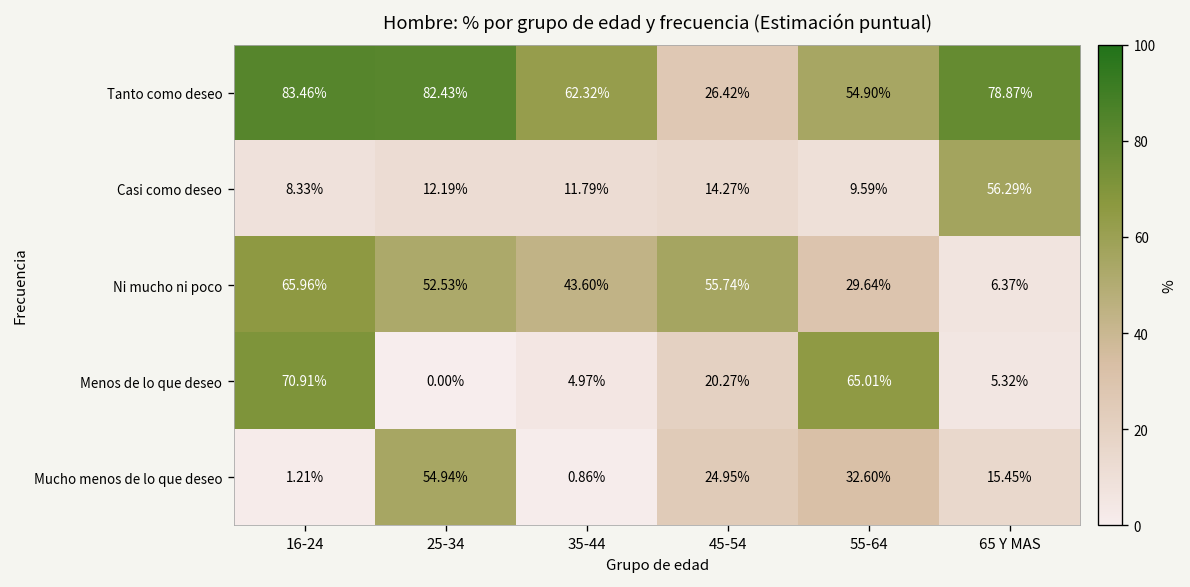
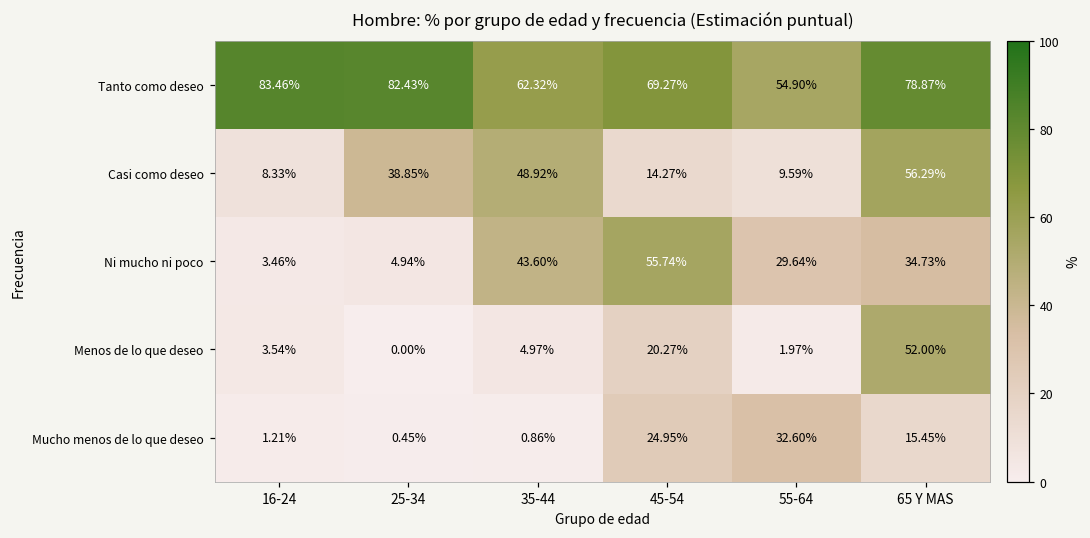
  {
    "Tanto como deseo": {
      "16-24": "83.46%",
      "25-34": "82.43%",
      "35-44": "62.32%",
-     "45-54": "26.42%",
+     "45-54": "69.27%",
      "55-64": "54.90%",
      "65 Y MAS": "78.87%"
    },
    "Casi como deseo": {
      "16-24": "8.33%",
-     "25-34": "12.19%",
-     "35-44": "11.79%",
+     "25-34": "38.85%",
+     "35-44": "48.92%",
      "45-54": "14.27%",
      "55-64": "9.59%",
      "65 Y MAS": "56.29%"
    },
    "Ni mucho ni poco": {
-     "16-24": "65.96%",
-     "25-34": "52.53%",
+     "16-24": "3.46%",
+     "25-34": "4.94%",
      "35-44": "43.60%",
      "45-54": "55.74%",
      "55-64": "29.64%",
-     "65 Y MAS": "6.37%"
+     "65 Y MAS": "34.73%"
    },
    "Menos de lo que deseo": {
-     "16-24": "70.91%",
+     "16-24": "3.54%",
      "25-34": "0.00%",
      "35-44": "4.97%",
      "45-54": "20.27%",
-     "55-64": "65.01%",
-     "65 Y MAS": "5.32%"
+     "55-64": "1.97%",
+     "65 Y MAS": "52.00%"
    },
    "Mucho menos de lo que deseo": {
      "16-24": "1.21%",
-     "25-34": "54.94%",
+     "25-34": "0.45%",
      "35-44": "0.86%",
      "45-54": "24.95%",
      "55-64": "32.60%",
      "65 Y MAS": "15.45%"
    }
  }
